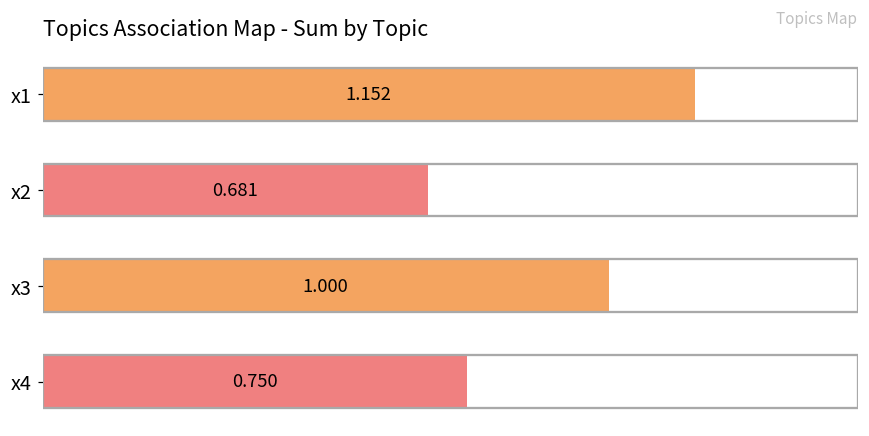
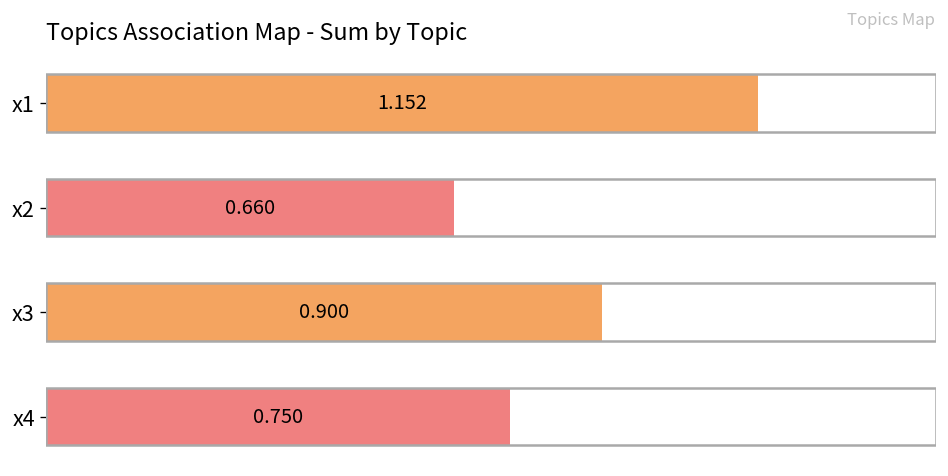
  {
    "x1": 1.152,
-   "x2": 0.681,
-   "x3": 1.000,
+   "x2": 0.660,
+   "x3": 0.900,
    "x4": 0.750
  }
